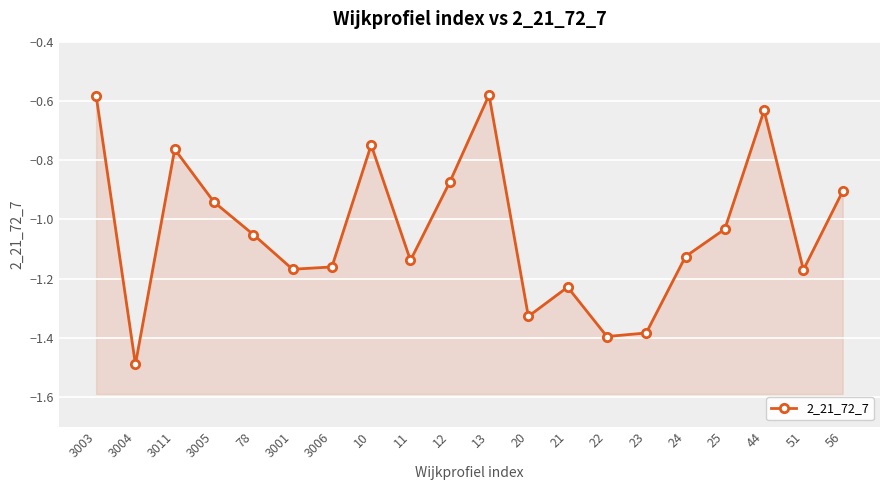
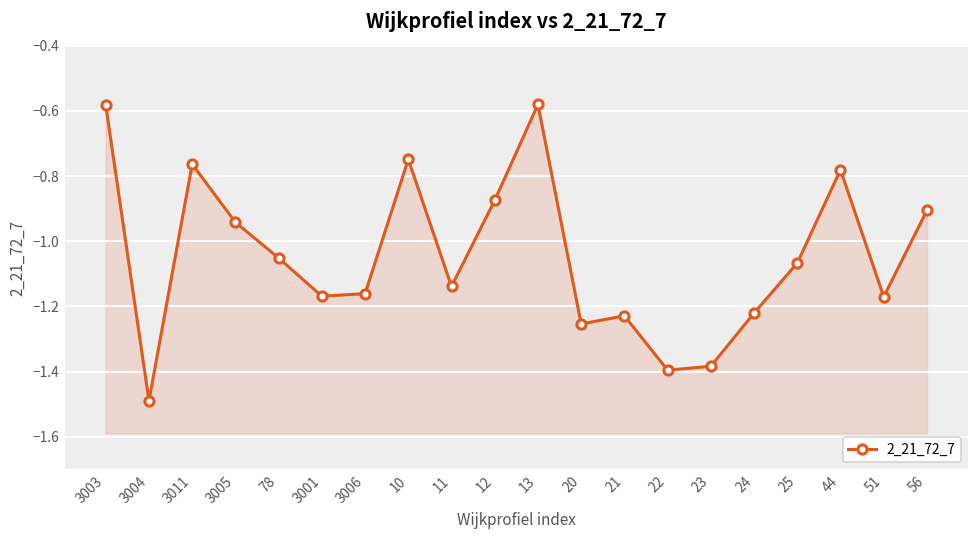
  {
    "3003": -0.58,
    "3004": -1.49,
    "3011": -0.76,
    "3005": -0.94,
    "78": -1.05,
    "3001": -1.17,
    "3006": -1.16,
    "10": -0.75,
    "11": -1.14,
    "12": -0.87,
    "13": -0.58,
-   "20": -1.33,
+   "20": -1.25,
    "21": -1.23,
    "22": -1.40,
    "23": -1.38,
-   "24": -1.13,
-   "25": -1.03,
-   "44": -0.63,
+   "24": -1.22,
+   "25": -1.07,
+   "44": -0.78,
    "51": -1.17,
    "56": -0.91
  }
